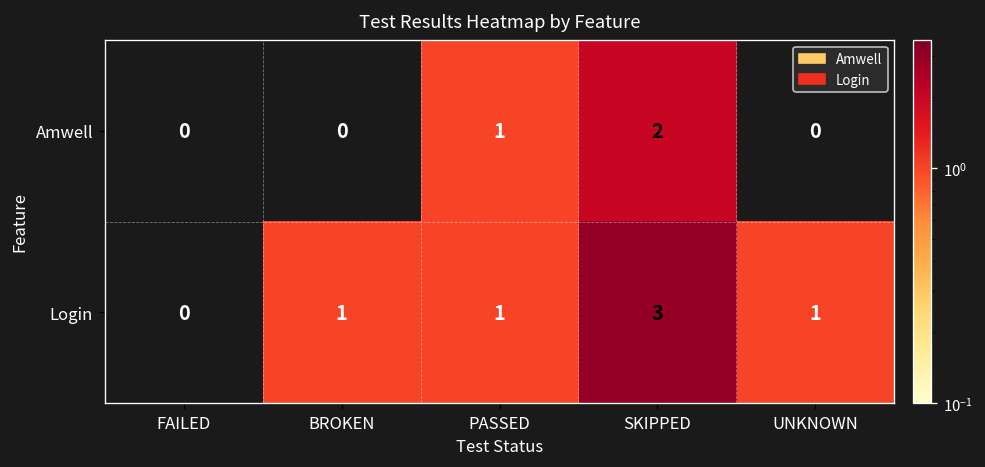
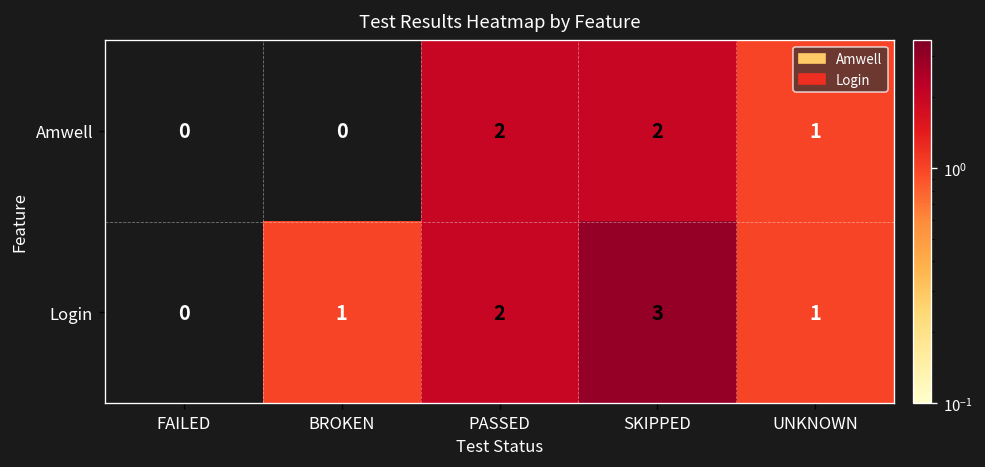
  {
    "Amwell": {
      "FAILED": 0,
      "BROKEN": 0,
-     "PASSED": 1,
+     "PASSED": 2,
      "SKIPPED": 2,
-     "UNKNOWN": 0
+     "UNKNOWN": 1
    },
    "Login": {
      "FAILED": 0,
      "BROKEN": 1,
-     "PASSED": 1,
+     "PASSED": 2,
      "SKIPPED": 3,
      "UNKNOWN": 1
    }
  }
